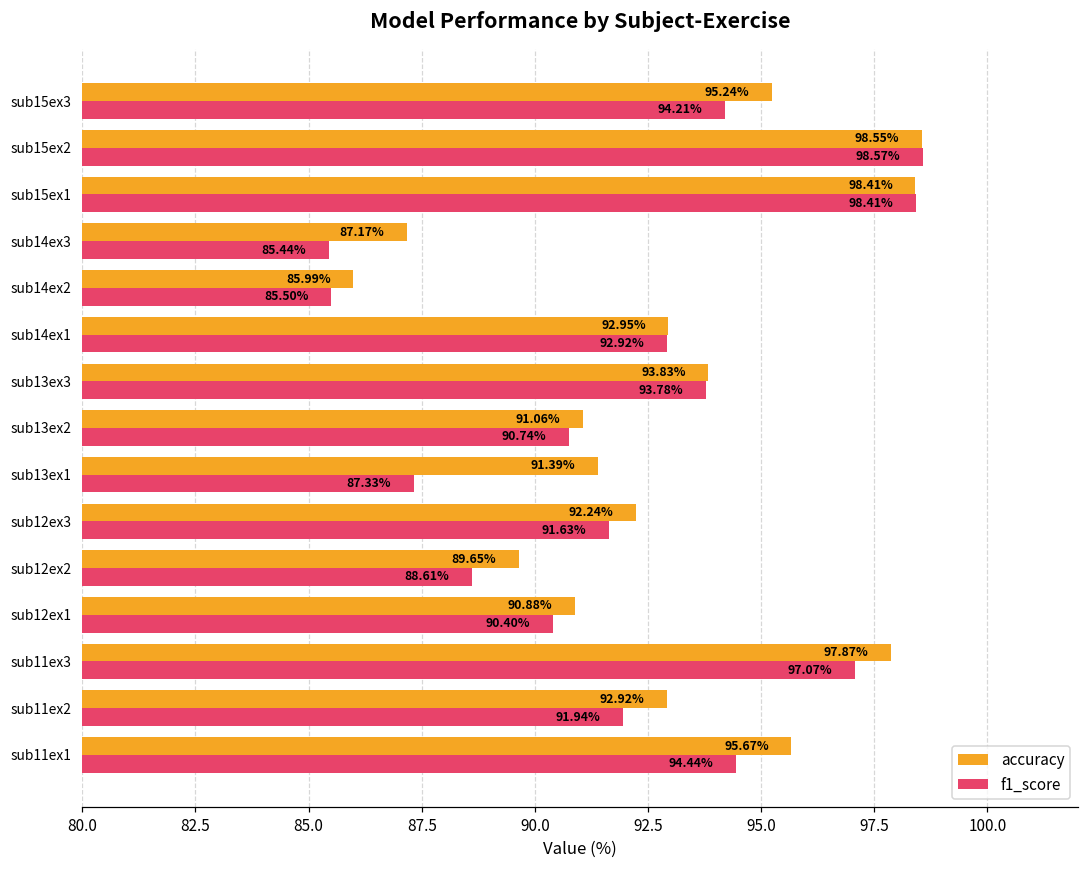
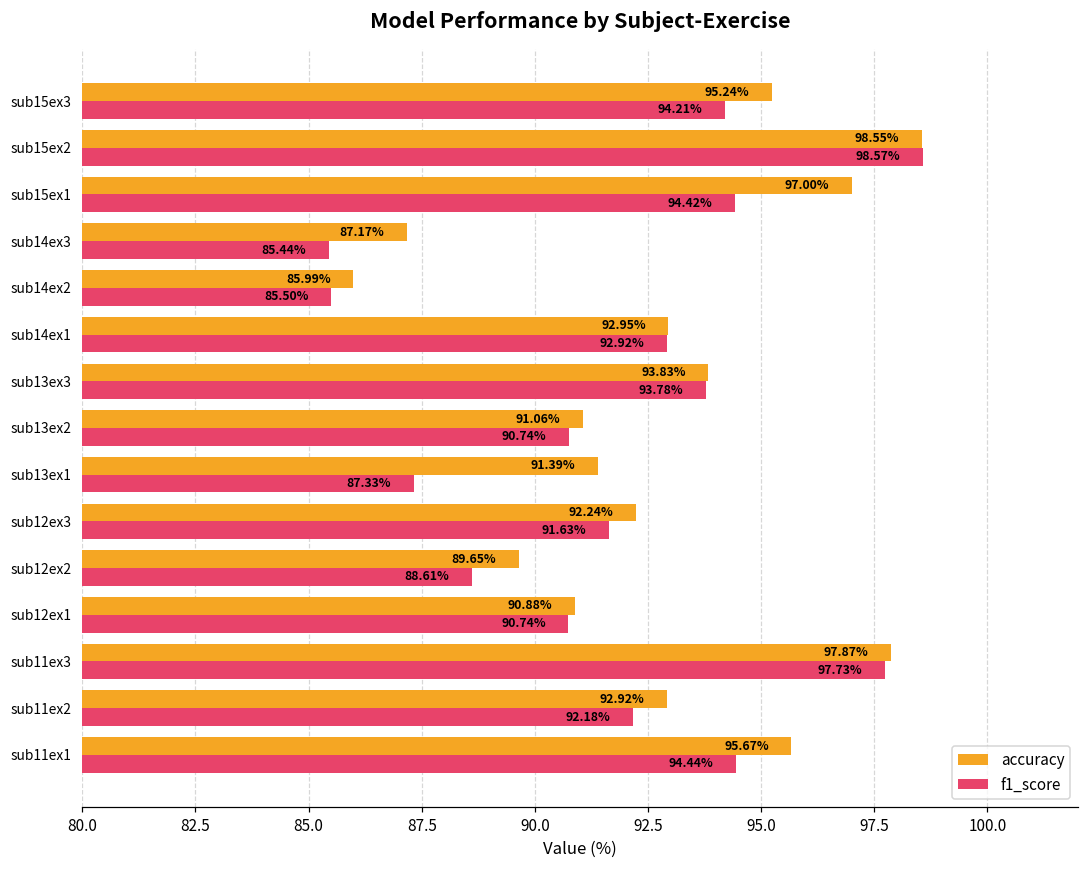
  {
    "accuracy": {
      "sub15ex3": "95.24%",
      "sub15ex2": "98.55%",
-     "sub15ex1": "98.41%",
+     "sub15ex1": "97.00%",
      "sub14ex3": "87.17%",
      "sub14ex2": "85.99%",
      "sub14ex1": "92.95%",
      "sub13ex3": "93.83%",
      "sub13ex2": "91.06%",
      "sub13ex1": "91.39%",
      "sub12ex3": "92.24%",
      "sub12ex2": "89.65%",
      "sub12ex1": "90.88%",
      "sub11ex3": "97.87%",
      "sub11ex2": "92.92%",
      "sub11ex1": "95.67%"
    },
    "f1_score": {
      "sub15ex3": "94.21%",
      "sub15ex2": "98.57%",
-     "sub15ex1": "98.41%",
+     "sub15ex1": "94.42%",
      "sub14ex3": "85.44%",
      "sub14ex2": "85.50%",
      "sub14ex1": "92.92%",
      "sub13ex3": "93.78%",
      "sub13ex2": "90.74%",
      "sub13ex1": "87.33%",
      "sub12ex3": "91.63%",
      "sub12ex2": "88.61%",
-     "sub12ex1": "90.40%",
-     "sub11ex3": "97.07%",
-     "sub11ex2": "91.94%",
+     "sub12ex1": "90.74%",
+     "sub11ex3": "97.73%",
+     "sub11ex2": "92.18%",
      "sub11ex1": "94.44%"
    }
  }
